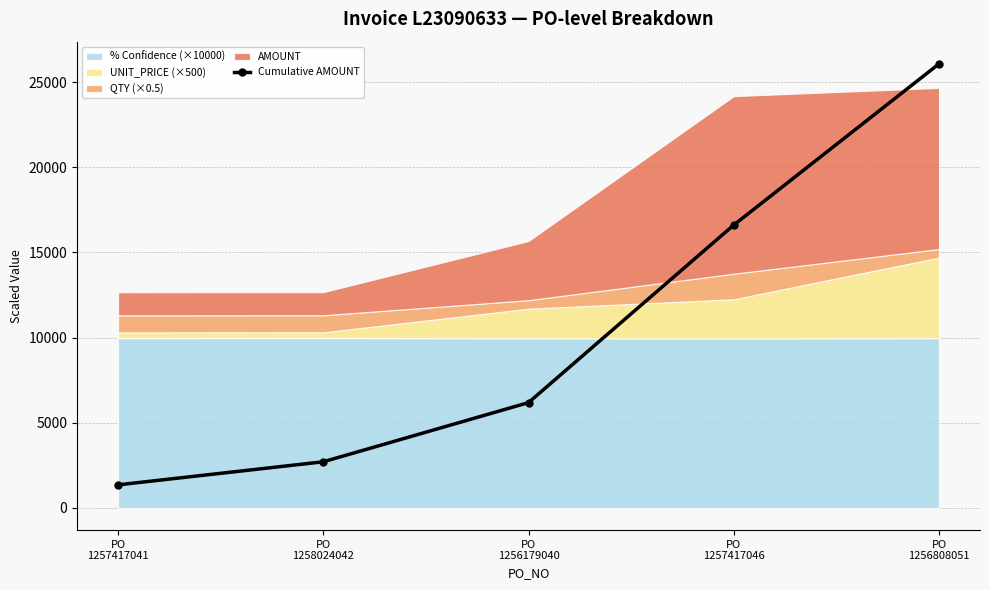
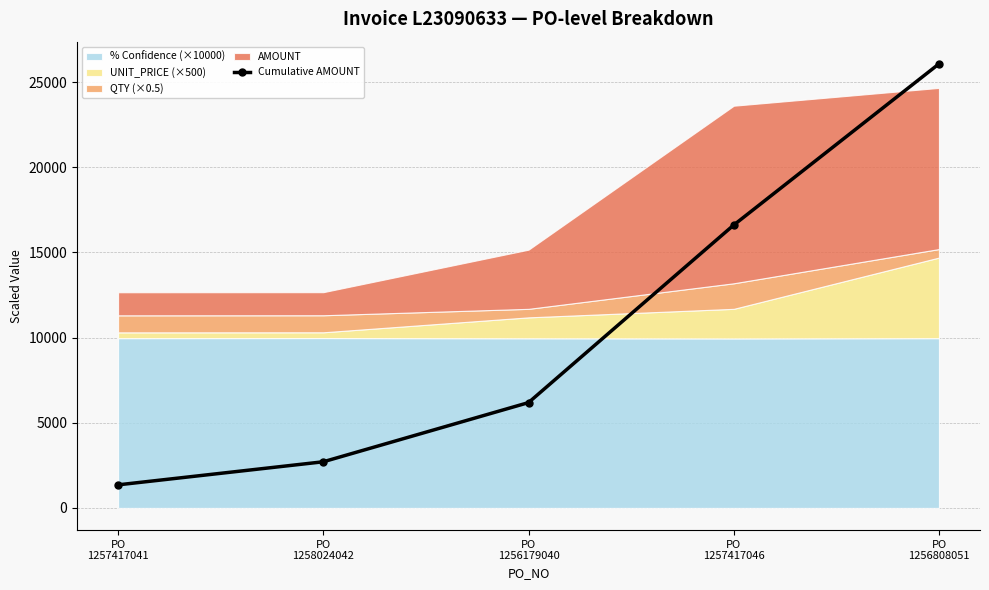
  {
    "Cumulative AMOUNT": {
      "PO 1257417041": 1400,
      "PO 1258024042": 2700,
      "PO 1256179040": 6200,
      "PO 1257417046": 16600,
      "PO 1256808051": 26100
    },
    "% Confidence (×10000)": {
      "PO 1257417041": 10000,
      "PO 1258024042": 10000,
      "PO 1256179040": 10000,
      "PO 1257417046": 10000,
      "PO 1256808051": 10000
    },
    "UNIT_PRICE (×500)": {
      "PO 1257417041": 300,
      "PO 1258024042": 300,
-     "PO 1256179040": 1700,
-     "PO 1257417046": 2300,
+     "PO 1256179040": 1200,
+     "PO 1257417046": 1700,
      "PO 1256808051": 4700
    }
  }
